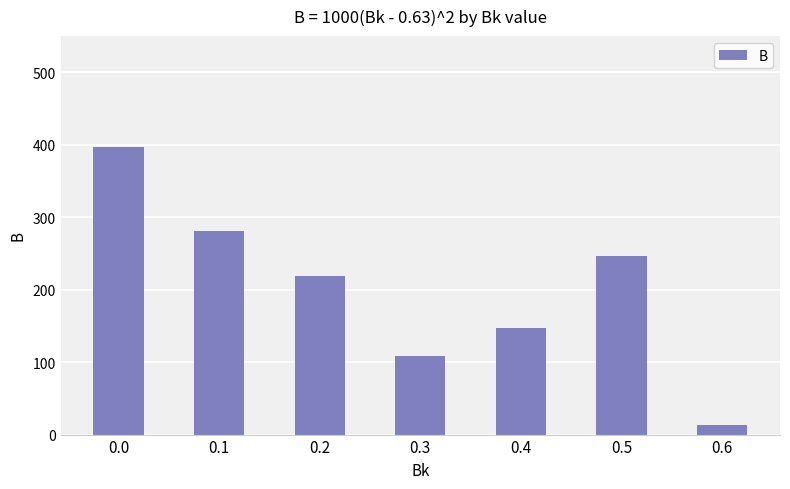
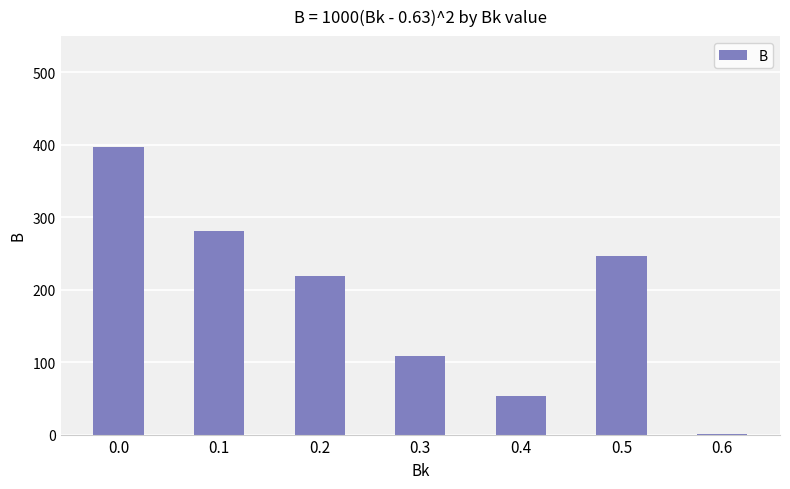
  {
    "0.0": 400,
    "0.1": 280,
    "0.2": 220,
    "0.3": 110,
-   "0.4": 150,
+   "0.4": 50,
    "0.5": 250,
-   "0.6": 10
+   "0.6": 0
  }
